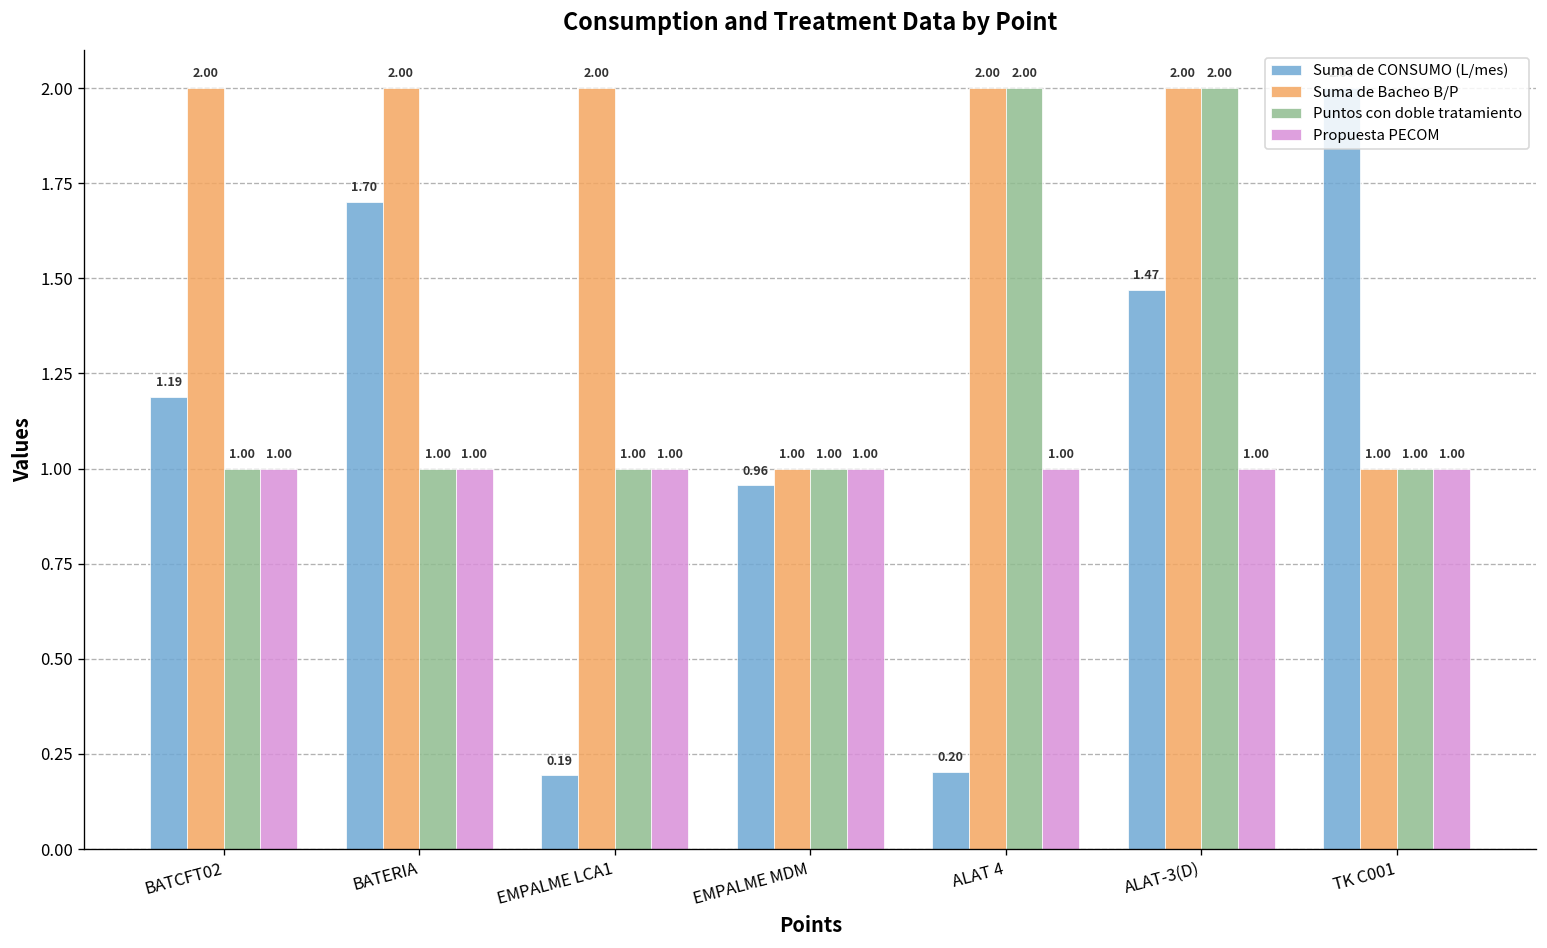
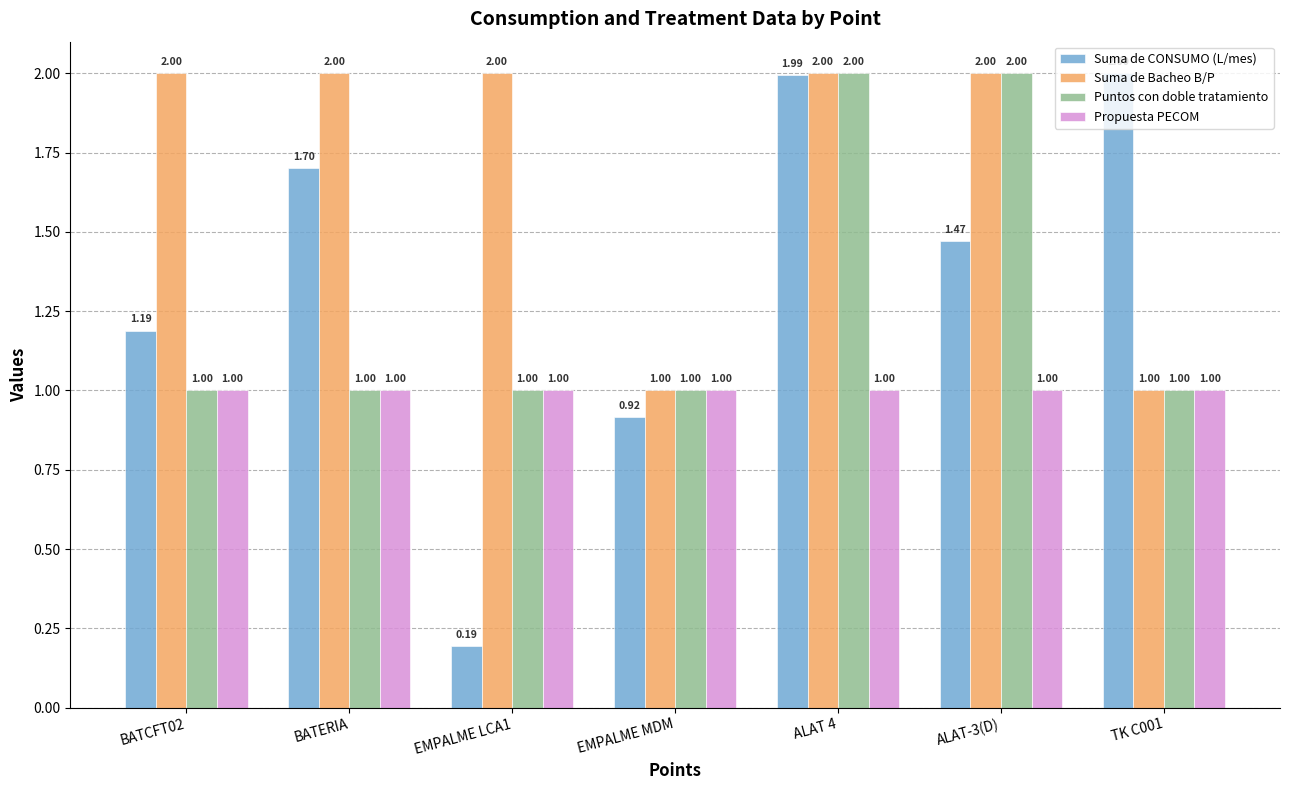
  {
    "Suma de CONSUMO (L/mes)": {
      "BATCFT02": 1.19,
      "BATERIA": 1.70,
      "EMPALME LCA1": 0.19,
-     "EMPALME MDM": 0.96,
-     "ALAT 4": 0.20,
+     "EMPALME MDM": 0.92,
+     "ALAT 4": 1.99,
      "ALAT-3(D)": 1.47
    },
    "Suma de Bacheo B/P": {
      "BATCFT02": 2.00,
      "BATERIA": 2.00,
      "EMPALME LCA1": 2.00,
      "EMPALME MDM": 1.00,
      "ALAT 4": 2.00,
      "ALAT-3(D)": 2.00,
      "TK C001": 1.00
    },
    "Puntos con doble tratamiento": {
      "BATCFT02": 1.00,
      "BATERIA": 1.00,
      "EMPALME LCA1": 1.00,
      "EMPALME MDM": 1.00,
      "ALAT 4": 2.00,
      "ALAT-3(D)": 2.00,
      "TK C001": 1.00
    },
    "Propuesta PECOM": {
      "BATCFT02": 1.00,
      "BATERIA": 1.00,
      "EMPALME LCA1": 1.00,
      "EMPALME MDM": 1.00,
      "ALAT 4": 1.00,
      "ALAT-3(D)": 1.00,
      "TK C001": 1.00
    }
  }
